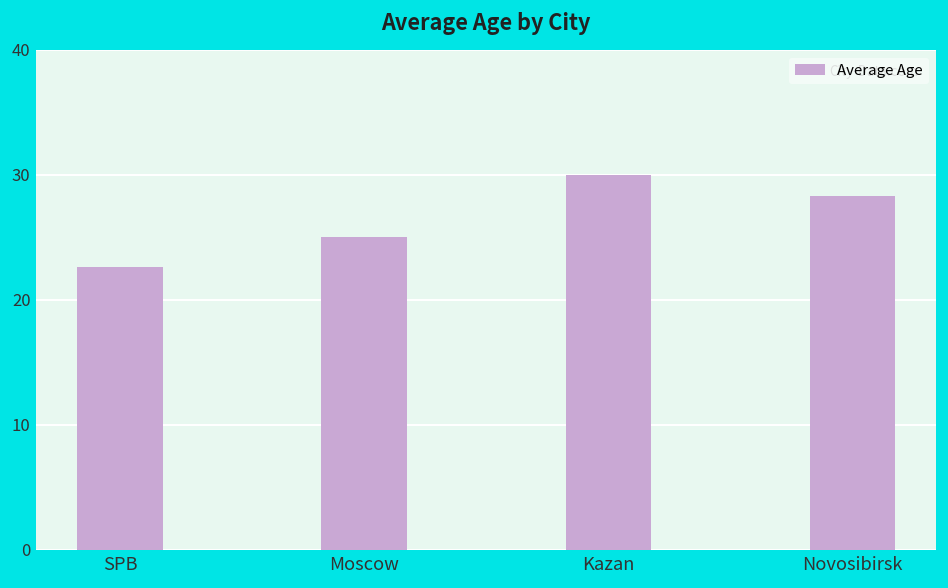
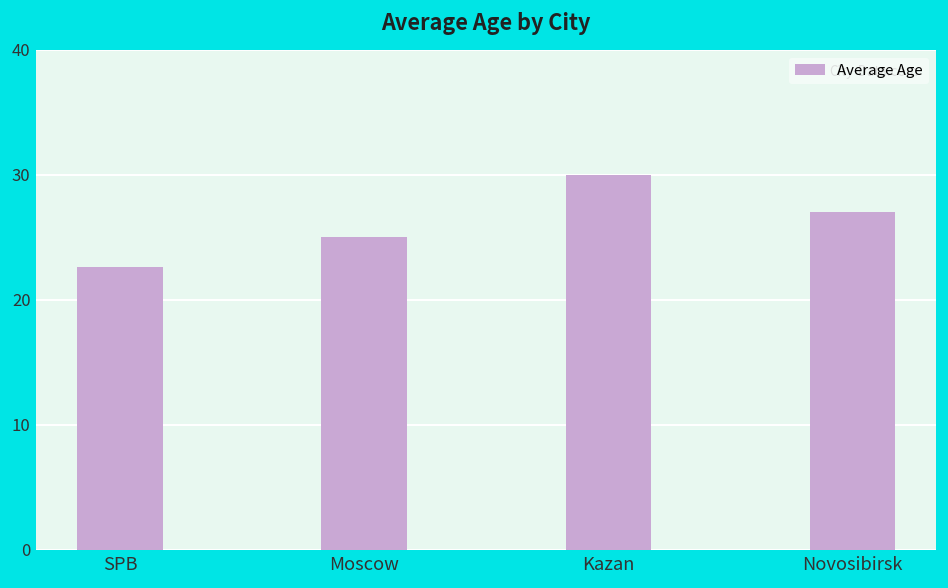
  {
    "SPB": 22.6,
    "Moscow": 25.0,
    "Kazan": 30.0,
-   "Novosibirsk": 28.3
+   "Novosibirsk": 27.0
  }
